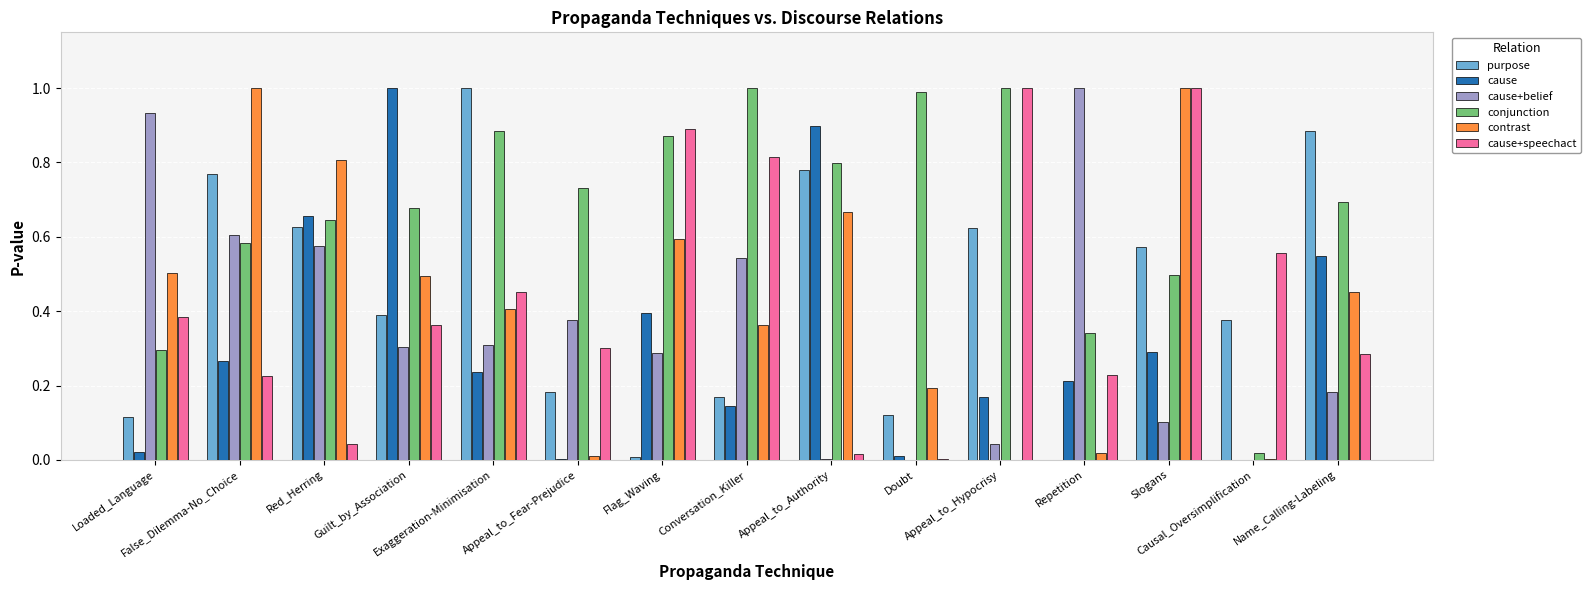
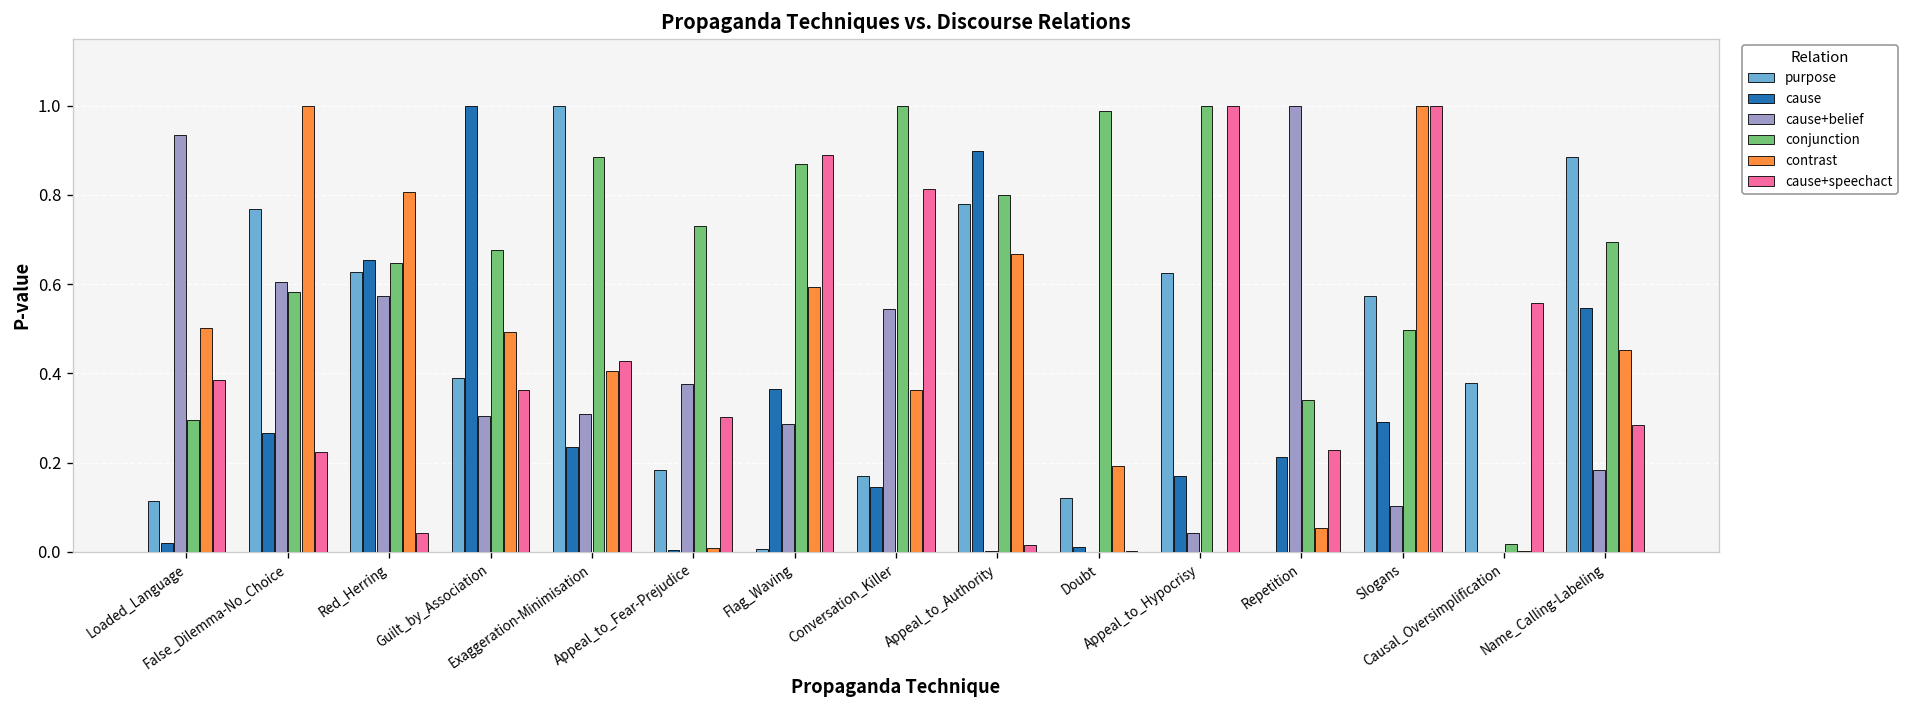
  {
    "cause": {
      "Loaded_Language": 0.02,
      "False_Dilemma-No_Choice": 0.27,
      "Red_Herring": 0.65,
      "Guilt_by_Association": 1.00,
      "Exaggeration-Minimisation": 0.24,
-     "Flag_Waving": 0.39,
+     "Flag_Waving": 0.37,
      "Conversation_Killer": 0.15,
      "Appeal_to_Authority": 0.90,
      "Doubt": 0.01,
      "Appeal_to_Hypocrisy": 0.17,
      "Repetition": 0.21,
      "Slogans": 0.29,
      "Name_Calling-Labeling": 0.55
    },
    "conjunction": {
      "Loaded_Language": 0.30,
      "False_Dilemma-No_Choice": 0.58,
      "Red_Herring": 0.65,
      "Guilt_by_Association": 0.68,
      "Exaggeration-Minimisation": 0.88,
      "Appeal_to_Fear-Prejudice": 0.73,
      "Flag_Waving": 0.87,
      "Conversation_Killer": 1.00,
      "Appeal_to_Authority": 0.80,
      "Doubt": 0.99,
      "Appeal_to_Hypocrisy": 1.00,
      "Repetition": 0.34,
      "Slogans": 0.50,
      "Causal_Oversimplification": 0.02,
      "Name_Calling-Labeling": 0.69
    },
    "contrast": {
      "Loaded_Language": 0.50,
      "False_Dilemma-No_Choice": 1.00,
      "Red_Herring": 0.81,
      "Guilt_by_Association": 0.49,
      "Exaggeration-Minimisation": 0.40,
      "Appeal_to_Fear-Prejudice": 0.01,
      "Flag_Waving": 0.59,
      "Conversation_Killer": 0.36,
      "Appeal_to_Authority": 0.67,
      "Doubt": 0.19,
-     "Repetition": 0.02,
+     "Repetition": 0.05,
      "Slogans": 1.00,
      "Name_Calling-Labeling": 0.45
    },
    "cause+speechact": {
      "Loaded_Language": 0.38,
      "False_Dilemma-No_Choice": 0.22,
      "Red_Herring": 0.04,
      "Guilt_by_Association": 0.36,
-     "Exaggeration-Minimisation": 0.45,
+     "Exaggeration-Minimisation": 0.43,
      "Appeal_to_Fear-Prejudice": 0.30,
      "Flag_Waving": 0.89,
      "Conversation_Killer": 0.81,
      "Appeal_to_Authority": 0.01,
      "Appeal_to_Hypocrisy": 1.00,
      "Repetition": 0.23,
      "Slogans": 1.00,
      "Causal_Oversimplification": 0.56,
      "Name_Calling-Labeling": 0.29
    }
  }
